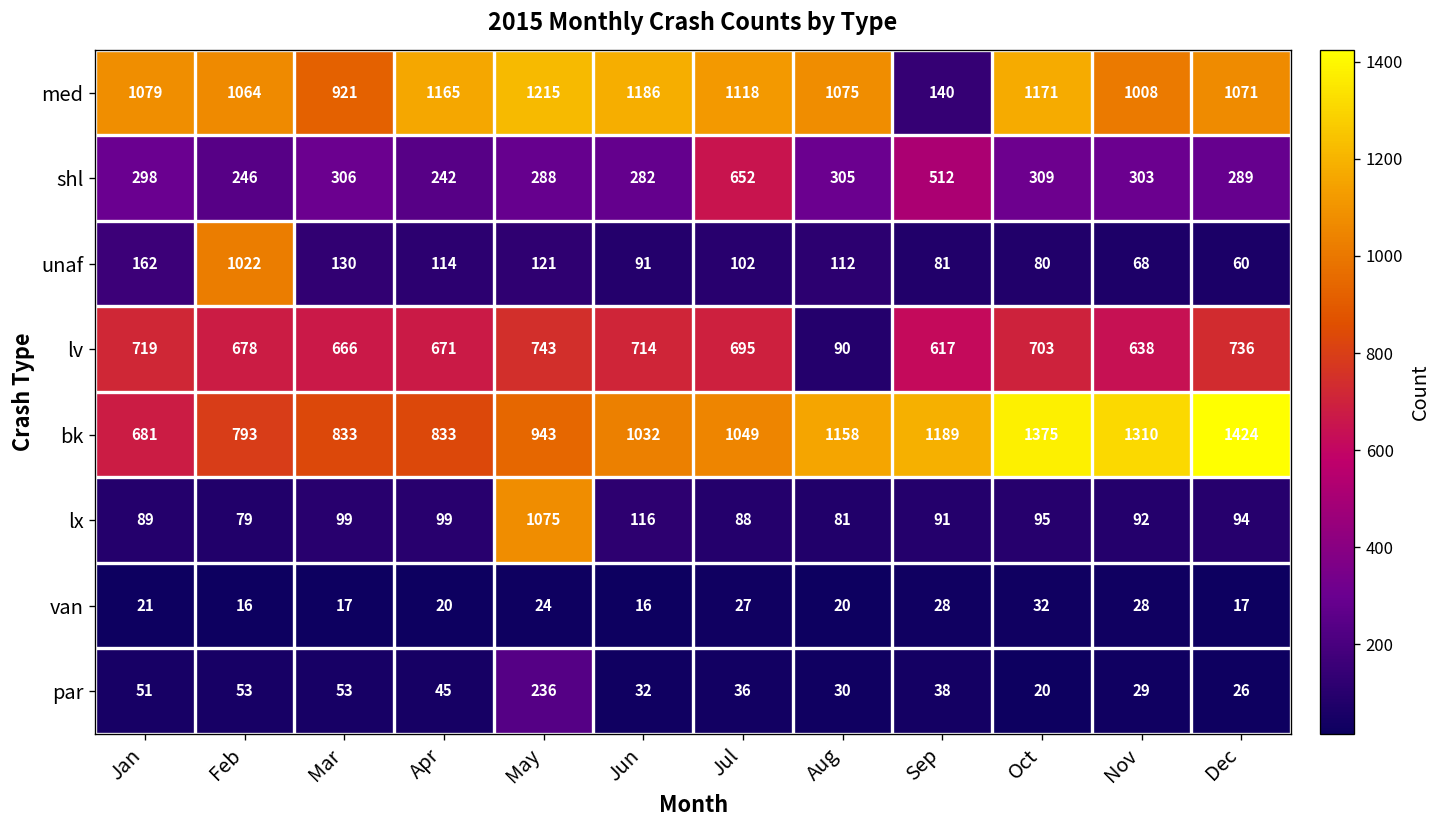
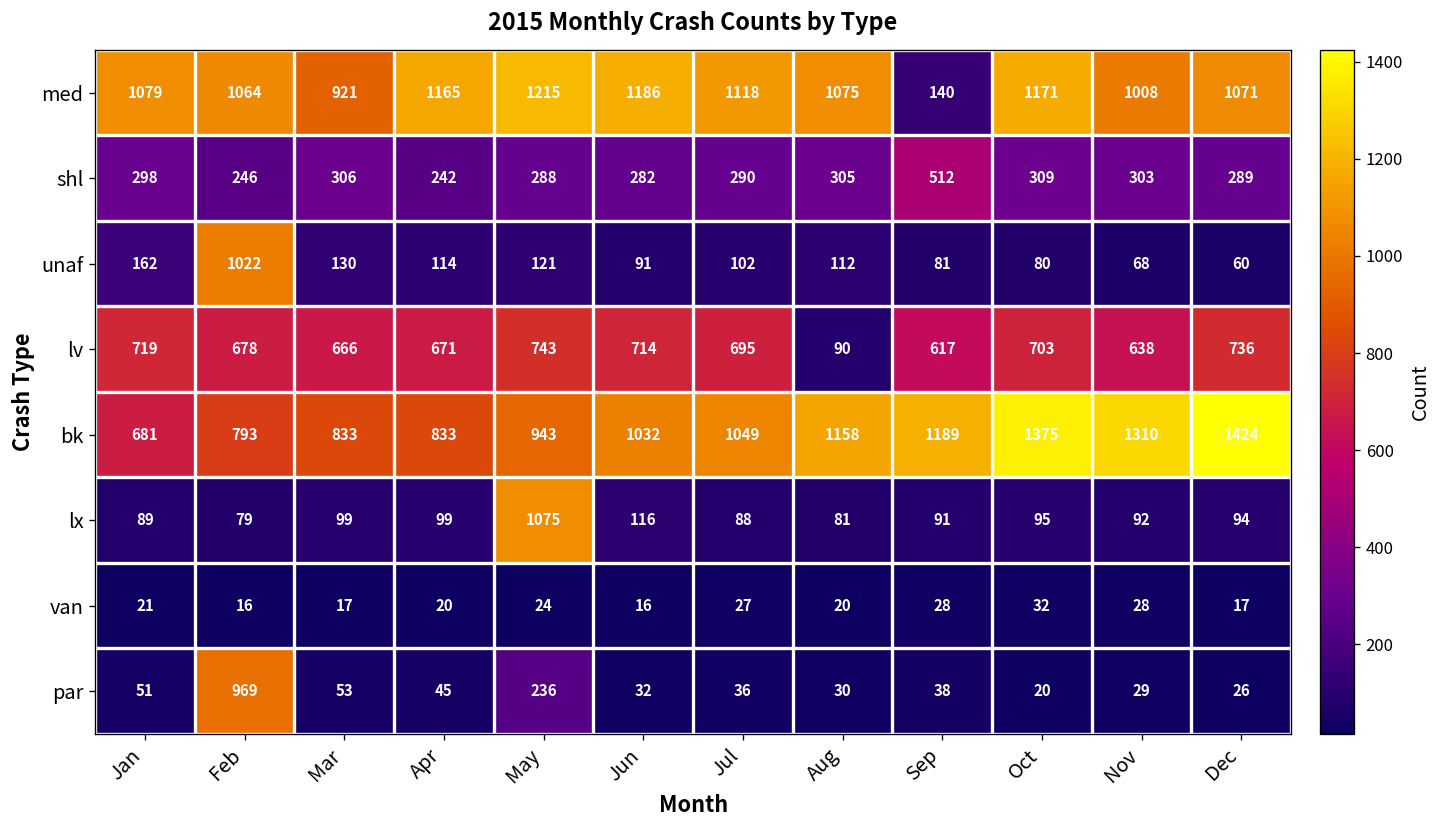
  {
    "med": {
      "Jan": 1079,
      "Feb": 1064,
      "Mar": 921,
      "Apr": 1165,
      "May": 1215,
      "Jun": 1186,
      "Jul": 1118,
      "Aug": 1075,
      "Sep": 140,
      "Oct": 1171,
      "Nov": 1008,
      "Dec": 1071
    },
    "shl": {
      "Jan": 298,
      "Feb": 246,
      "Mar": 306,
      "Apr": 242,
      "May": 288,
      "Jun": 282,
-     "Jul": 652,
+     "Jul": 290,
      "Aug": 305,
      "Sep": 512,
      "Oct": 309,
      "Nov": 303,
      "Dec": 289
    },
    "unaf": {
      "Jan": 162,
      "Feb": 1022,
      "Mar": 130,
      "Apr": 114,
      "May": 121,
      "Jun": 91,
      "Jul": 102,
      "Aug": 112,
      "Sep": 81,
      "Oct": 80,
      "Nov": 68,
      "Dec": 60
    },
    "lv": {
      "Jan": 719,
      "Feb": 678,
      "Mar": 666,
      "Apr": 671,
      "May": 743,
      "Jun": 714,
      "Jul": 695,
      "Aug": 90,
      "Sep": 617,
      "Oct": 703,
      "Nov": 638,
      "Dec": 736
    },
    "bk": {
      "Jan": 681,
      "Feb": 793,
      "Mar": 833,
      "Apr": 833,
      "May": 943,
      "Jun": 1032,
      "Jul": 1049,
      "Aug": 1158,
      "Sep": 1189,
      "Oct": 1375,
      "Nov": 1310,
      "Dec": 1424
    },
    "lx": {
      "Jan": 89,
      "Feb": 79,
      "Mar": 99,
      "Apr": 99,
      "May": 1075,
      "Jun": 116,
      "Jul": 88,
      "Aug": 81,
      "Sep": 91,
      "Oct": 95,
      "Nov": 92,
      "Dec": 94
    },
    "van": {
      "Jan": 21,
      "Feb": 16,
      "Mar": 17,
      "Apr": 20,
      "May": 24,
      "Jun": 16,
      "Jul": 27,
      "Aug": 20,
      "Sep": 28,
      "Oct": 32,
      "Nov": 28,
      "Dec": 17
    },
    "par": {
      "Jan": 51,
-     "Feb": 53,
+     "Feb": 969,
      "Mar": 53,
      "Apr": 45,
      "May": 236,
      "Jun": 32,
      "Jul": 36,
      "Aug": 30,
      "Sep": 38,
      "Oct": 20,
      "Nov": 29,
      "Dec": 26
    }
  }
